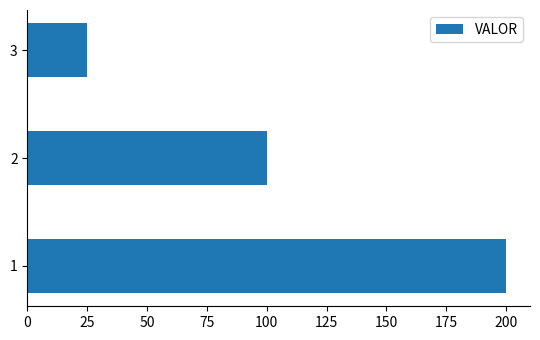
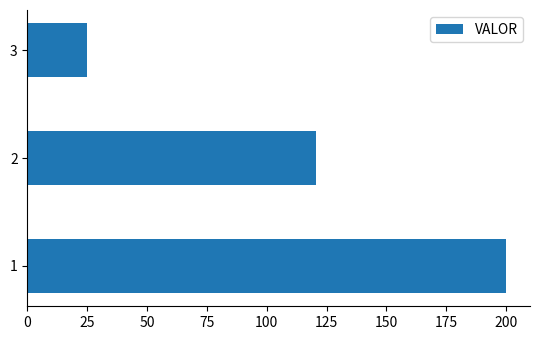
  {
    "3": 25,
-   "2": 100,
+   "2": 121,
    "1": 200
  }
